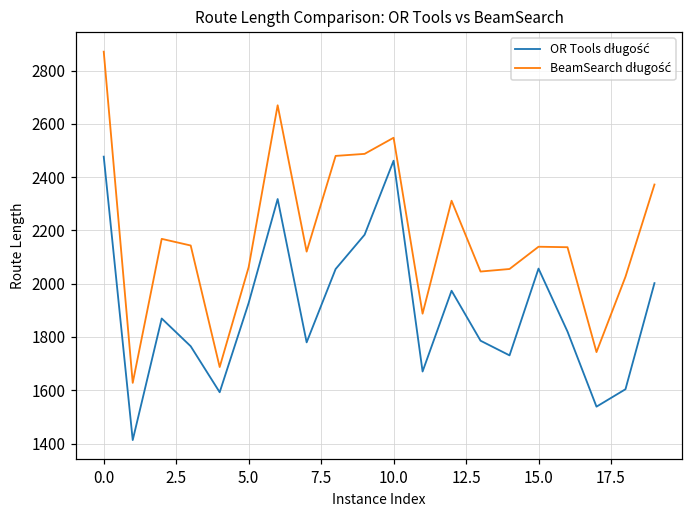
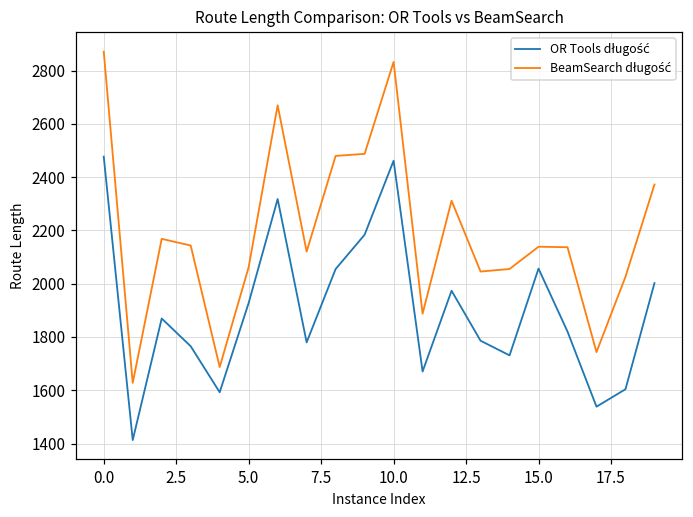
  {
    "OR Tools długość": {
      "0.0": 2480,
      "5.0": 1930,
      "10.0": 2460,
      "15.0": 2060
    },
    "BeamSearch długość": {
      "0.0": 2870,
      "5.0": 2060,
-     "10.0": 2550,
+     "10.0": 2830,
      "15.0": 2140
    }
  }
